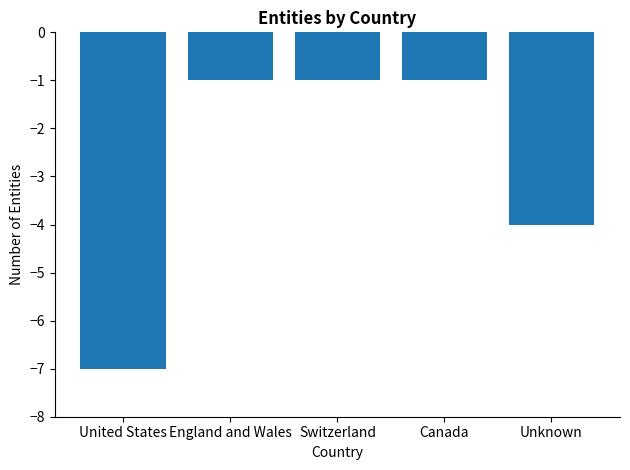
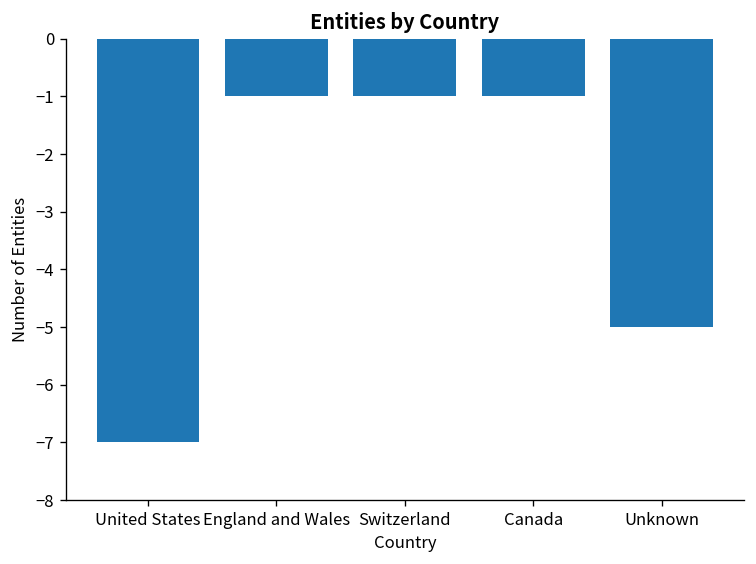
  {
    "United States": -7.0,
    "England and Wales": -1.0,
    "Switzerland": -1.0,
    "Canada": -1.0,
-   "Unknown": -4.0
+   "Unknown": -5.0
  }
